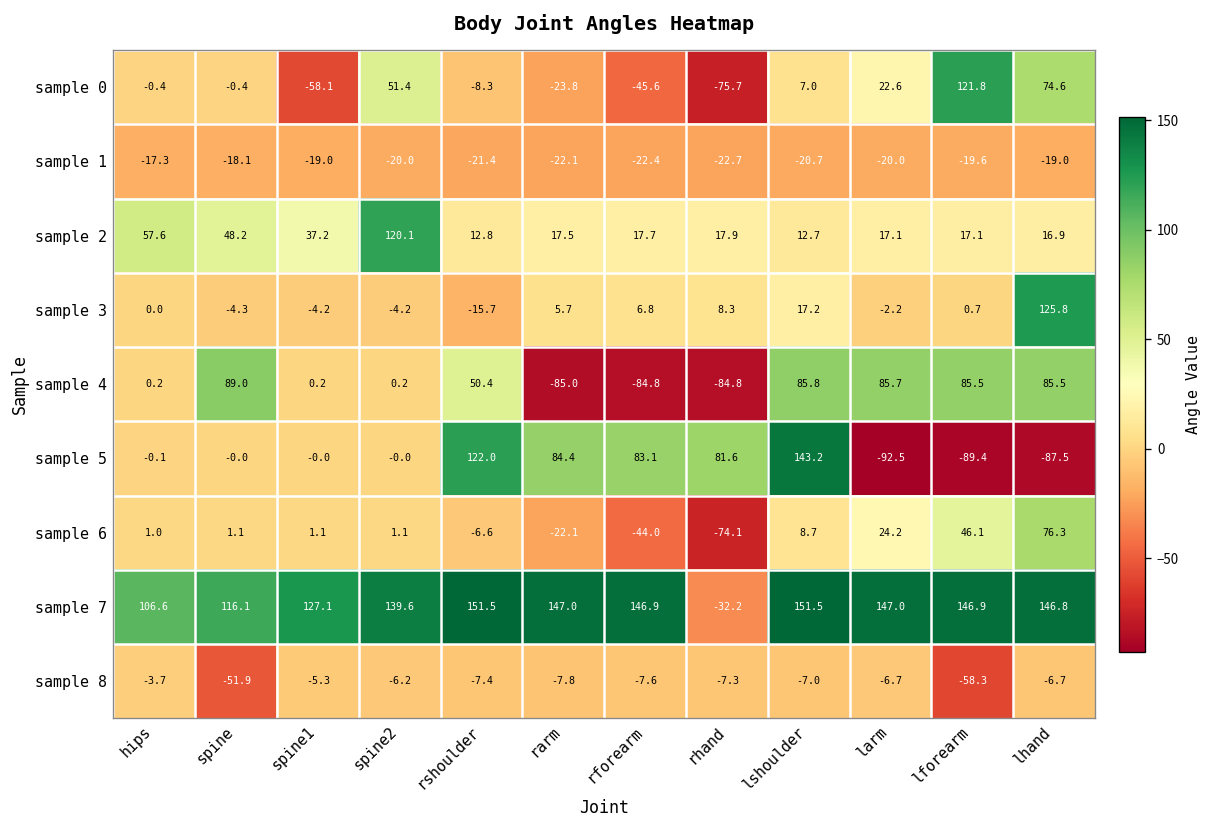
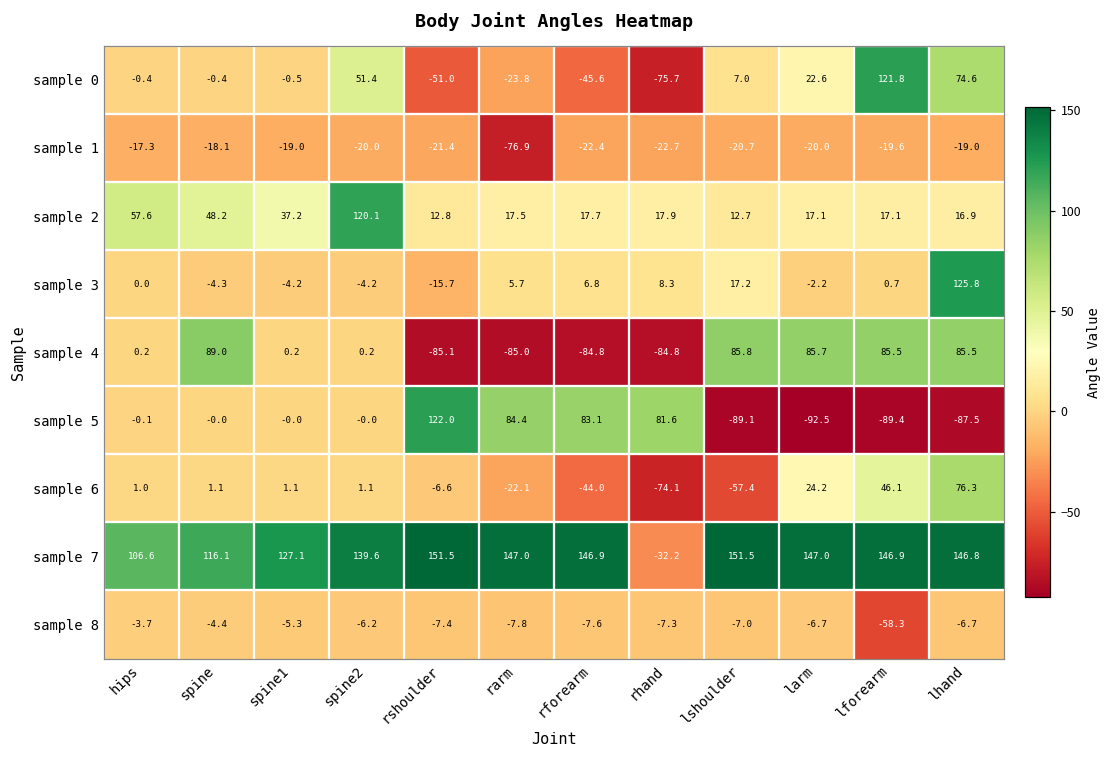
  {
    "sample 0": {
      "hips": -0.4,
      "spine": -0.4,
-     "spine1": -58.1,
+     "spine1": -0.5,
      "spine2": 51.4,
-     "rshoulder": -8.3,
+     "rshoulder": -51.0,
      "rarm": -23.8,
      "rforearm": -45.6,
      "rhand": -75.7,
      "lshoulder": 7.0,
      "larm": 22.6,
      "lforearm": 121.8,
      "lhand": 74.6
    },
    "sample 1": {
      "hips": -17.3,
      "spine": -18.1,
      "spine1": -19.0,
      "spine2": -20.0,
      "rshoulder": -21.4,
-     "rarm": -22.1,
+     "rarm": -76.9,
      "rforearm": -22.4,
      "rhand": -22.7,
      "lshoulder": -20.7,
      "larm": -20.0,
      "lforearm": -19.6,
      "lhand": -19.0
    },
    "sample 2": {
      "hips": 57.6,
      "spine": 48.2,
      "spine1": 37.2,
      "spine2": 120.1,
      "rshoulder": 12.8,
      "rarm": 17.5,
      "rforearm": 17.7,
      "rhand": 17.9,
      "lshoulder": 12.7,
      "larm": 17.1,
      "lforearm": 17.1,
      "lhand": 16.9
    },
    "sample 3": {
      "hips": 0.0,
      "spine": -4.3,
      "spine1": -4.2,
      "spine2": -4.2,
      "rshoulder": -15.7,
      "rarm": 5.7,
      "rforearm": 6.8,
      "rhand": 8.3,
      "lshoulder": 17.2,
      "larm": -2.2,
      "lforearm": 0.7,
      "lhand": 125.8
    },
    "sample 4": {
      "hips": 0.2,
      "spine": 89.0,
      "spine1": 0.2,
      "spine2": 0.2,
-     "rshoulder": 50.4,
+     "rshoulder": -85.1,
      "rarm": -85.0,
      "rforearm": -84.8,
      "rhand": -84.8,
      "lshoulder": 85.8,
      "larm": 85.7,
      "lforearm": 85.5,
      "lhand": 85.5
    },
    "sample 5": {
      "hips": -0.1,
      "spine": -0.0,
      "spine1": -0.0,
      "spine2": -0.0,
      "rshoulder": 122.0,
      "rarm": 84.4,
      "rforearm": 83.1,
      "rhand": 81.6,
-     "lshoulder": 143.2,
+     "lshoulder": -89.1,
      "larm": -92.5,
      "lforearm": -89.4,
      "lhand": -87.5
    },
    "sample 6": {
      "hips": 1.0,
      "spine": 1.1,
      "spine1": 1.1,
      "spine2": 1.1,
      "rshoulder": -6.6,
      "rarm": -22.1,
      "rforearm": -44.0,
      "rhand": -74.1,
-     "lshoulder": 8.7,
+     "lshoulder": -57.4,
      "larm": 24.2,
      "lforearm": 46.1,
      "lhand": 76.3
    },
    "sample 7": {
      "hips": 106.6,
      "spine": 116.1,
      "spine1": 127.1,
      "spine2": 139.6,
      "rshoulder": 151.5,
      "rarm": 147.0,
      "rforearm": 146.9,
      "rhand": -32.2,
      "lshoulder": 151.5,
      "larm": 147.0,
      "lforearm": 146.9,
      "lhand": 146.8
    },
    "sample 8": {
      "hips": -3.7,
-     "spine": -51.9,
+     "spine": -4.4,
      "spine1": -5.3,
      "spine2": -6.2,
      "rshoulder": -7.4,
      "rarm": -7.8,
      "rforearm": -7.6,
      "rhand": -7.3,
      "lshoulder": -7.0,
      "larm": -6.7,
      "lforearm": -58.3,
      "lhand": -6.7
    }
  }
